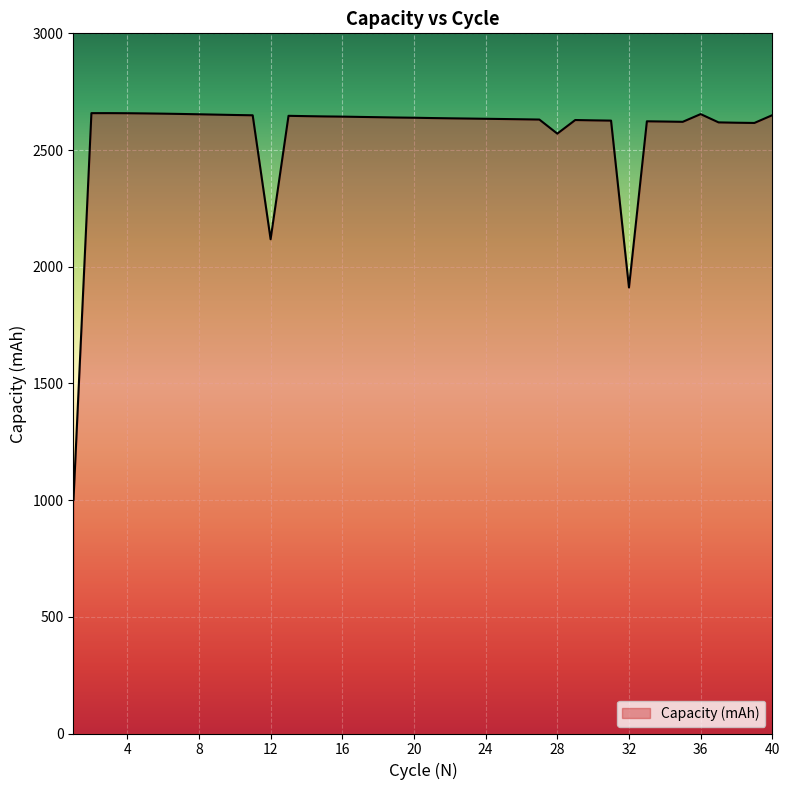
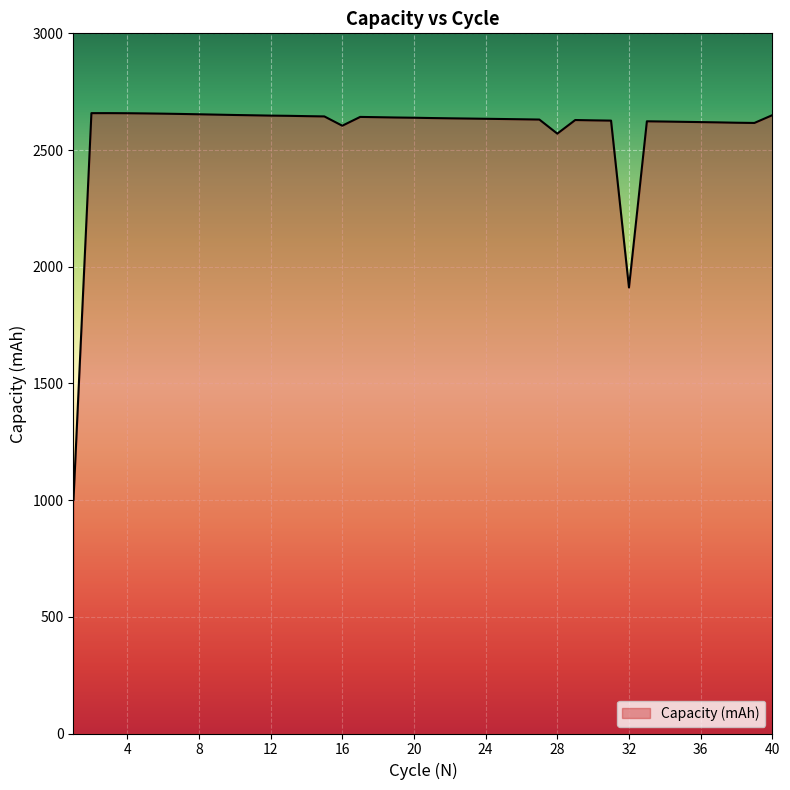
  {
    "4": 2660,
    "8": 2650,
-   "12": 2120,
-   "16": 2640,
+   "12": 2650,
+   "16": 2600,
    "20": 2640,
    "24": 2630,
    "28": 2570,
    "32": 1910,
-   "36": 2650,
+   "36": 2620,
    "40": 2650
  }
